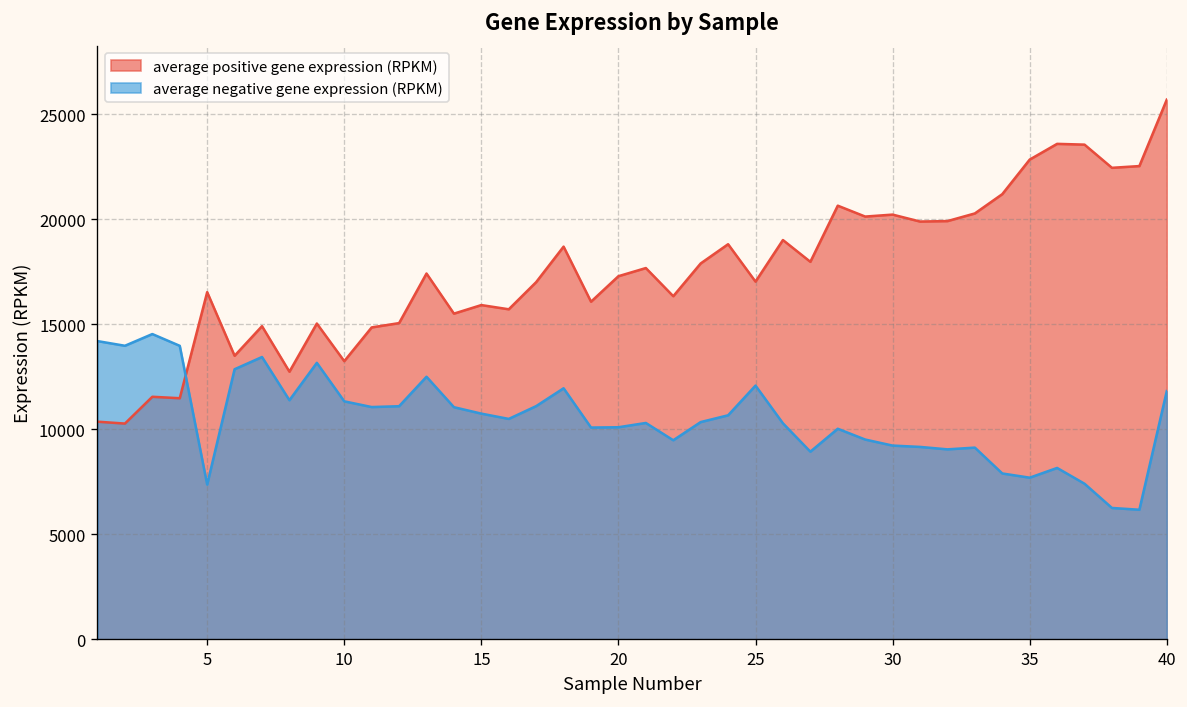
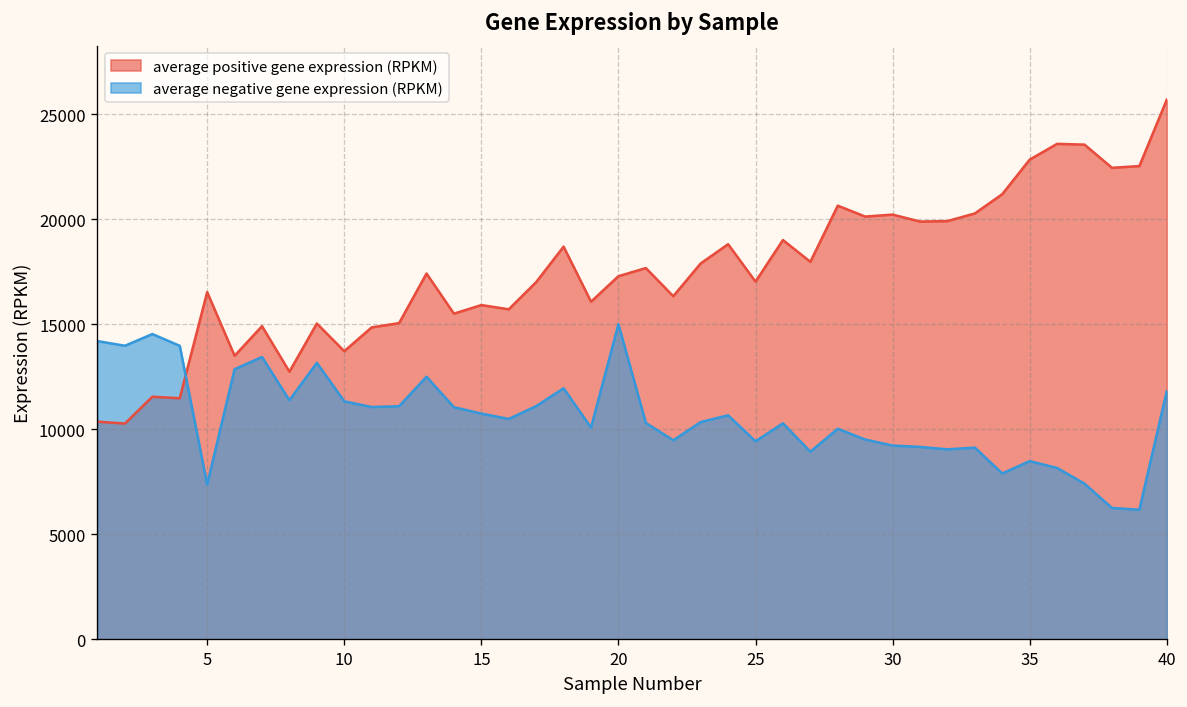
  {
    "average positive gene expression (RPKM)": {
      "5": 16500,
-     "10": 13200,
+     "10": 13700,
      "15": 15900,
      "20": 17300,
      "25": 17000,
      "30": 20200,
      "35": 22800,
      "40": 25700
    },
    "average negative gene expression (RPKM)": {
      "5": 7400,
      "10": 11300,
      "15": 10700,
-     "20": 10100,
-     "25": 12100,
+     "20": 15000,
+     "25": 9400,
      "30": 9200,
-     "35": 7700,
+     "35": 8500,
      "40": 11800
    }
  }
